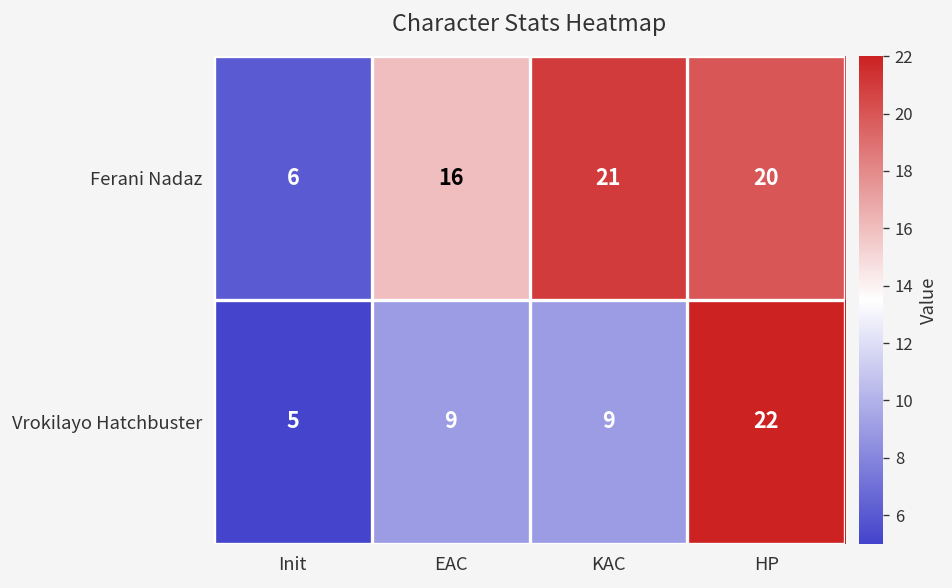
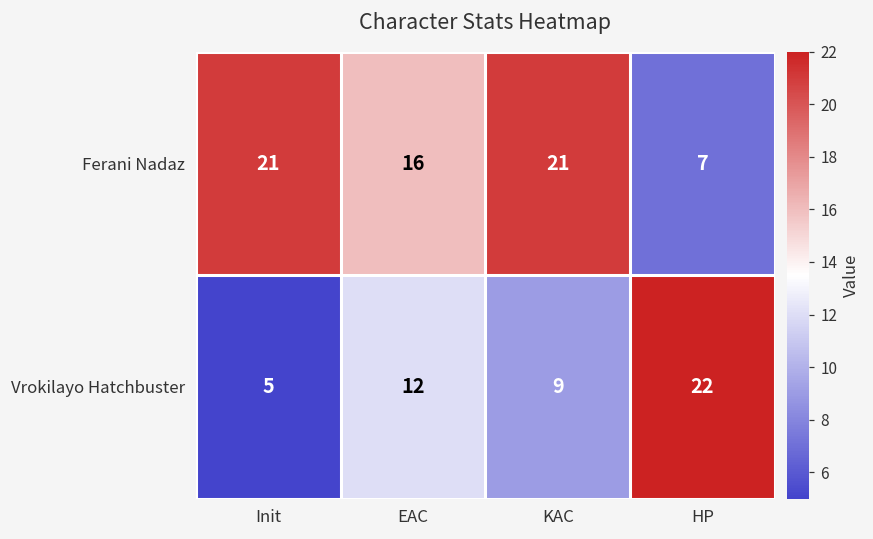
  {
    "Ferani Nadaz": {
-     "Init": 6,
+     "Init": 21,
      "EAC": 16,
      "KAC": 21,
-     "HP": 20
+     "HP": 7
    },
    "Vrokilayo Hatchbuster": {
      "Init": 5,
-     "EAC": 9,
+     "EAC": 12,
      "KAC": 9,
      "HP": 22
    }
  }
